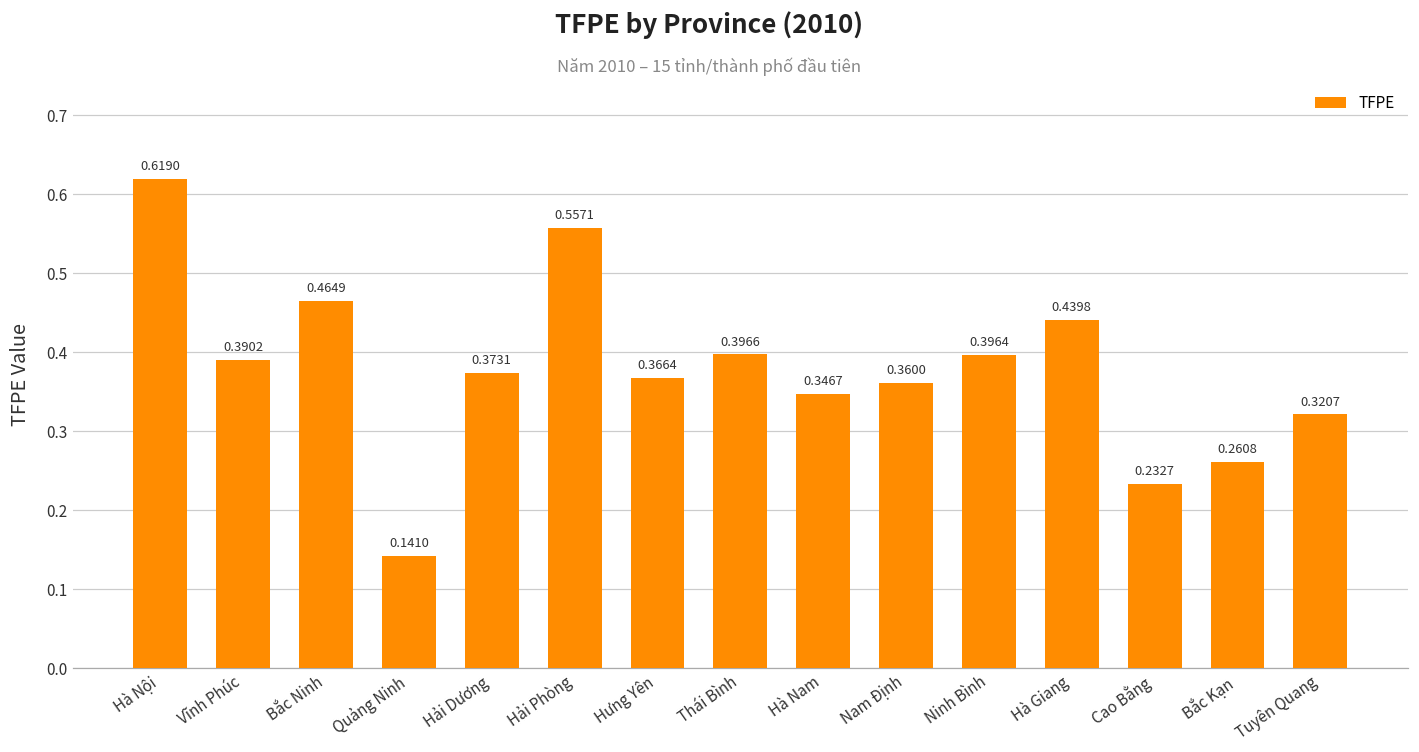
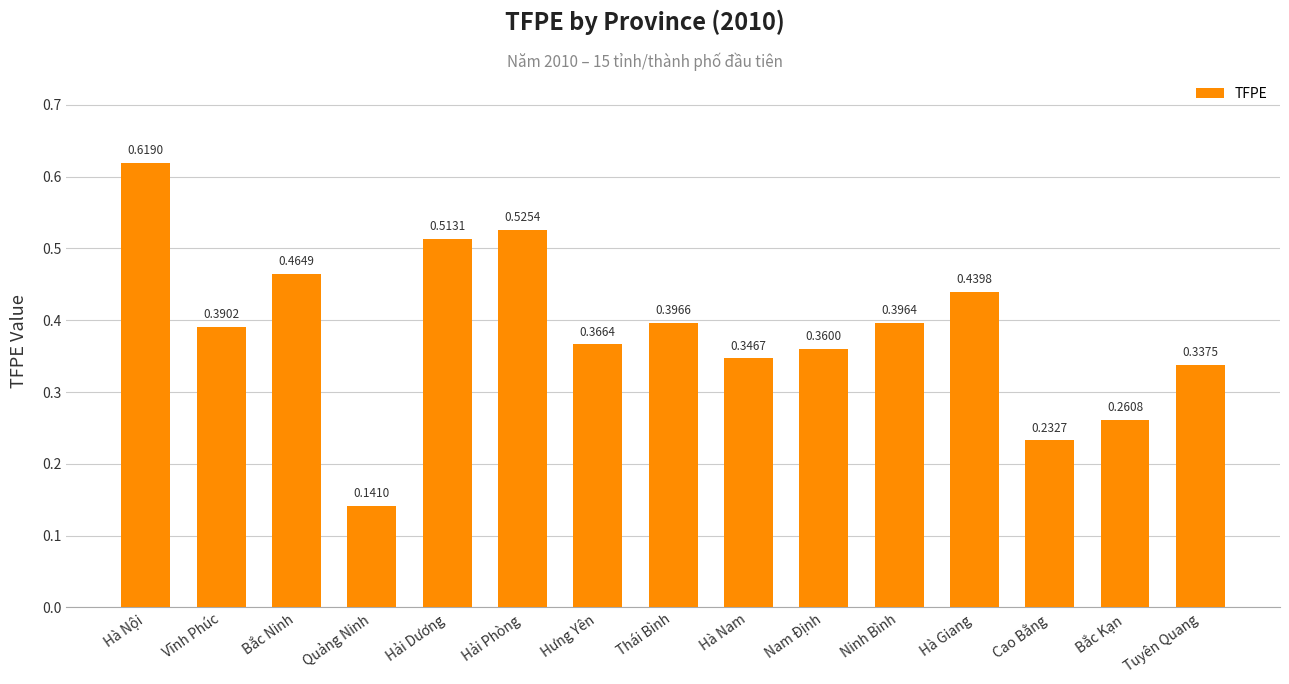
  {
    "Hà Nội": 0.6190,
    "Vĩnh Phúc": 0.3902,
    "Bắc Ninh": 0.4649,
    "Quảng Ninh": 0.1410,
-   "Hải Dương": 0.3731,
-   "Hải Phòng": 0.5571,
+   "Hải Dương": 0.5131,
+   "Hải Phòng": 0.5254,
    "Hưng Yên": 0.3664,
    "Thái Bình": 0.3966,
    "Hà Nam": 0.3467,
    "Nam Định": 0.3600,
    "Ninh Bình": 0.3964,
    "Hà Giang": 0.4398,
    "Cao Bằng": 0.2327,
    "Bắc Kạn": 0.2608,
-   "Tuyên Quang": 0.3207
+   "Tuyên Quang": 0.3375
  }
